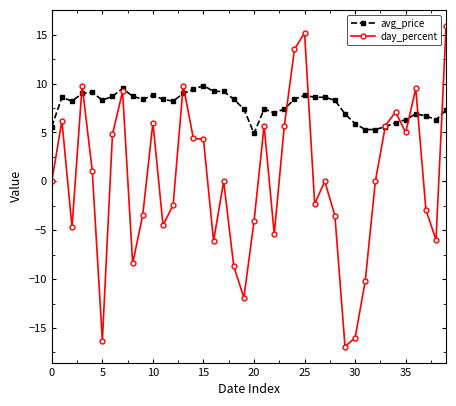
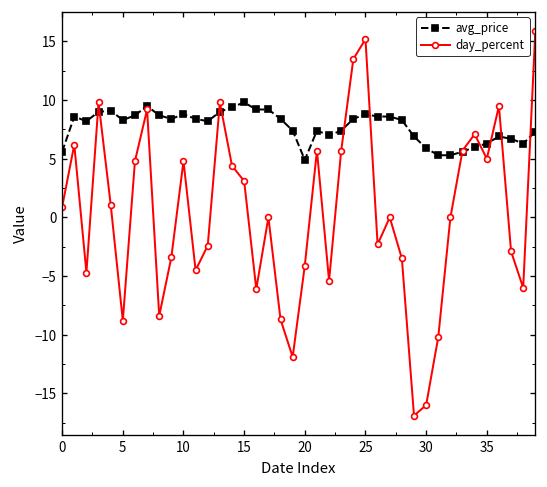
  {
    "avg_price": {
      "0": 6,
      "5": 8,
      "10": 9,
      "15": 10,
      "20": 5,
      "25": 9,
      "30": 6,
      "35": 6
    },
    "day_percent": {
-     "0": 0,
-     "5": -16,
-     "10": 6,
-     "15": 4,
+     "0": 1,
+     "5": -9,
+     "10": 5,
+     "15": 3,
      "20": -4,
      "25": 15,
      "30": -16,
      "35": 5
    }
  }
